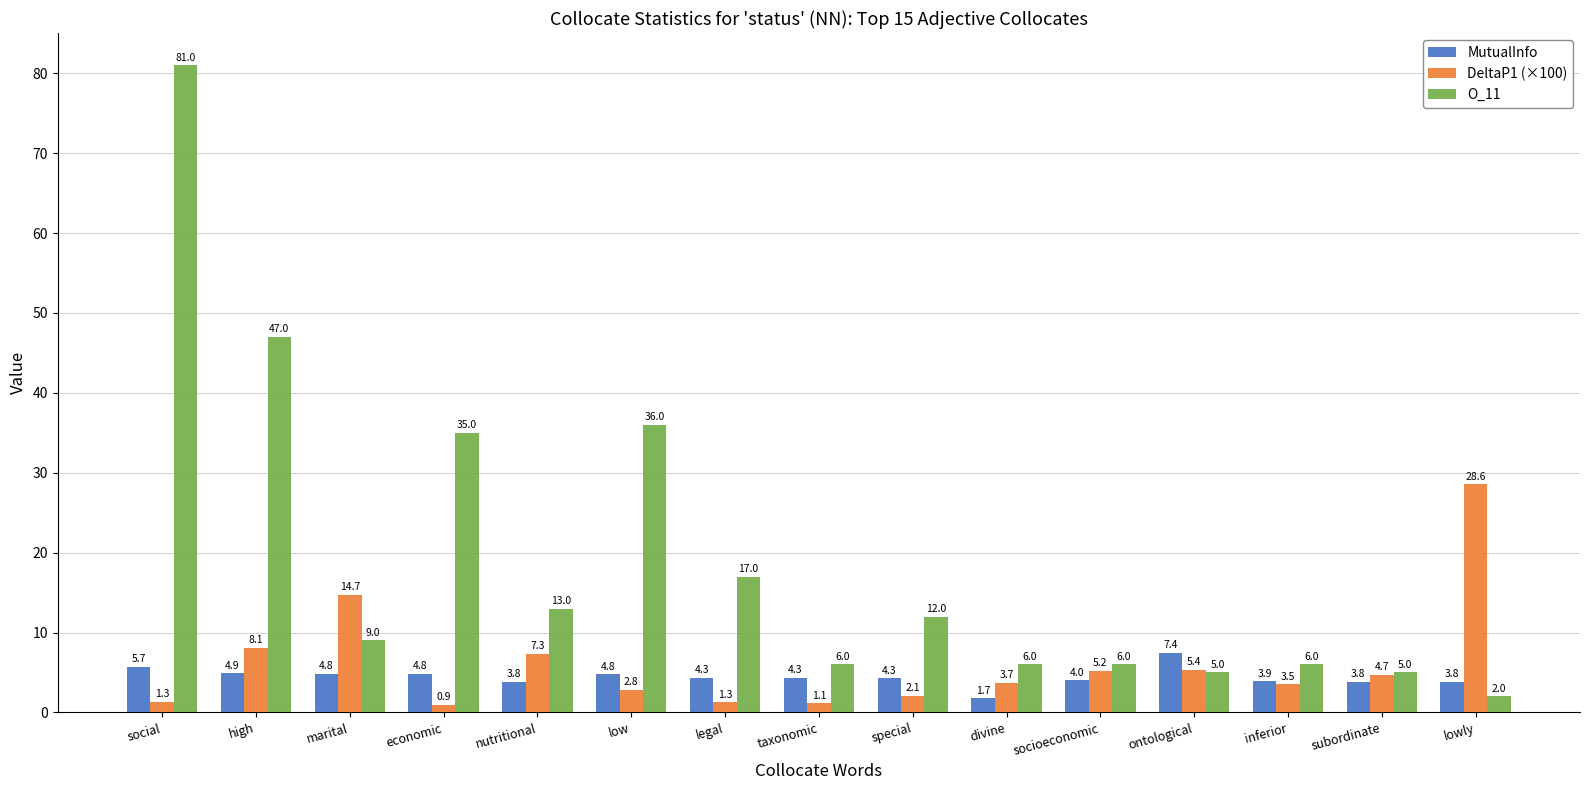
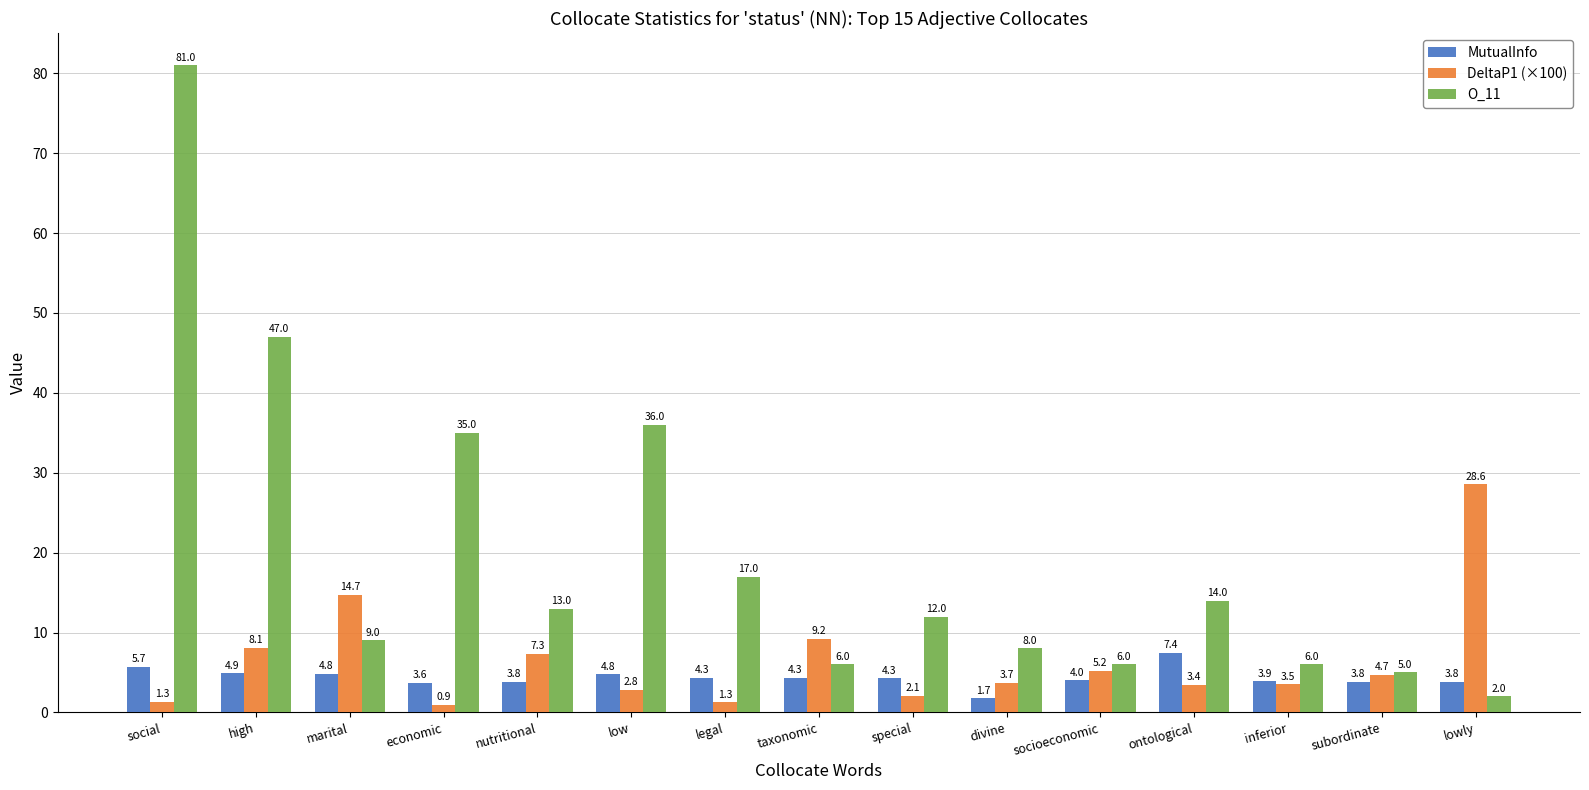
  {
    "MutualInfo": {
      "social": 5.7,
      "high": 4.9,
      "marital": 4.8,
-     "economic": 4.8,
+     "economic": 3.6,
      "nutritional": 3.8,
      "low": 4.8,
      "legal": 4.3,
      "taxonomic": 4.3,
      "special": 4.3,
      "divine": 1.7,
      "socioeconomic": 4.0,
      "ontological": 7.4,
      "inferior": 3.9,
      "subordinate": 3.8,
      "lowly": 3.8
    },
    "DeltaP1 (×100)": {
      "social": 1.3,
      "high": 8.1,
      "marital": 14.7,
      "economic": 0.9,
      "nutritional": 7.3,
      "low": 2.8,
      "legal": 1.3,
-     "taxonomic": 1.1,
+     "taxonomic": 9.2,
      "special": 2.1,
      "divine": 3.7,
      "socioeconomic": 5.2,
-     "ontological": 5.4,
+     "ontological": 3.4,
      "inferior": 3.5,
      "subordinate": 4.7,
      "lowly": 28.6
    },
    "O_11": {
      "social": 81.0,
      "high": 47.0,
      "marital": 9.0,
      "economic": 35.0,
      "nutritional": 13.0,
      "low": 36.0,
      "legal": 17.0,
      "taxonomic": 6.0,
      "special": 12.0,
-     "divine": 6.0,
+     "divine": 8.0,
      "socioeconomic": 6.0,
-     "ontological": 5.0,
+     "ontological": 14.0,
      "inferior": 6.0,
      "subordinate": 5.0,
      "lowly": 2.0
    }
  }
